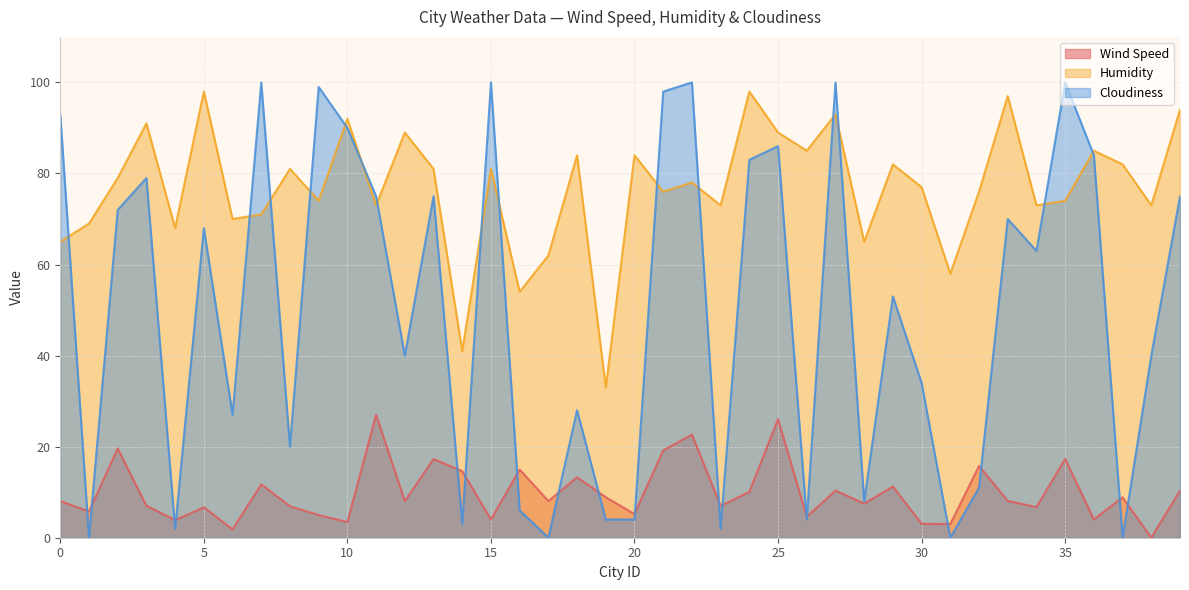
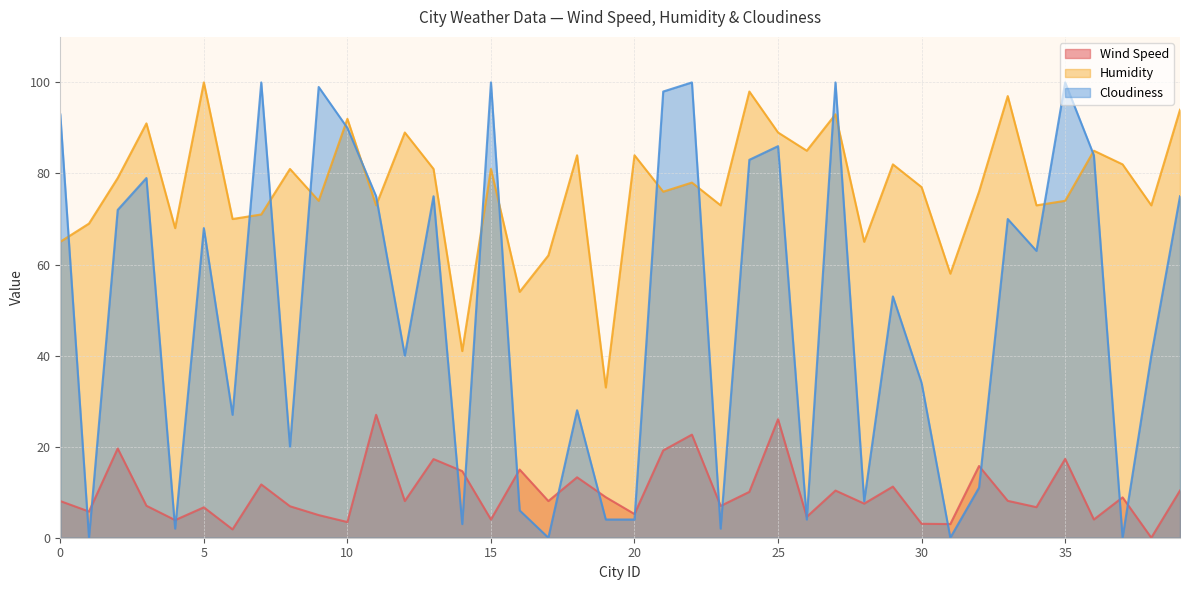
  {
    "Wind Speed": {
      "0": 8,
      "5": 7,
      "10": 3,
      "15": 4,
      "20": 5,
      "25": 26,
      "30": 3,
      "35": 17
    },
    "Humidity": {
      "0": 65,
-     "5": 98,
+     "5": 100,
      "10": 92,
      "15": 81,
      "20": 84,
      "25": 89,
      "30": 77,
      "35": 74
    },
    "Cloudiness": {
      "0": 93,
      "5": 68,
      "10": 90,
      "15": 100,
      "20": 4,
      "25": 86,
      "30": 34
    }
  }
